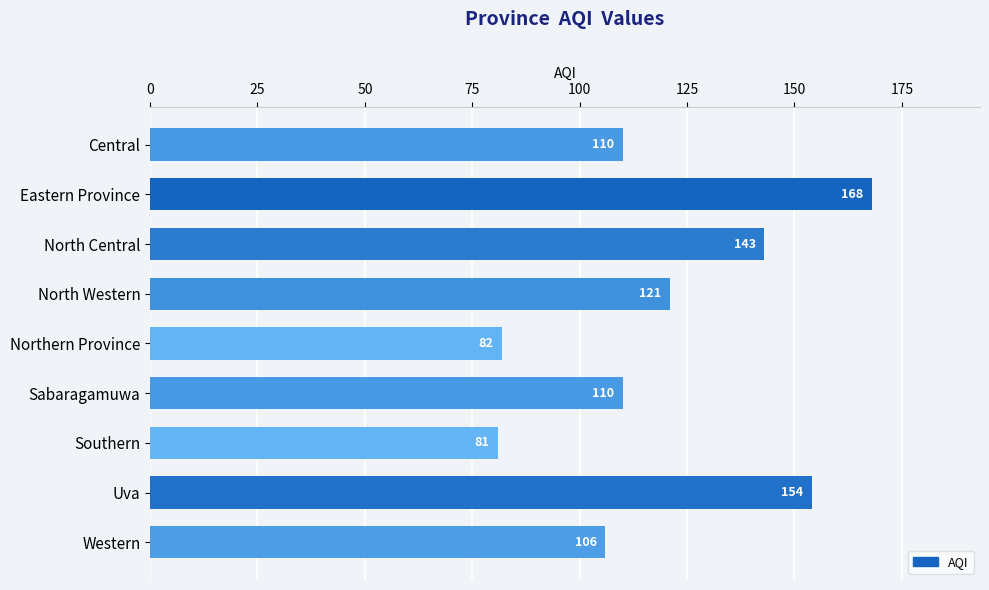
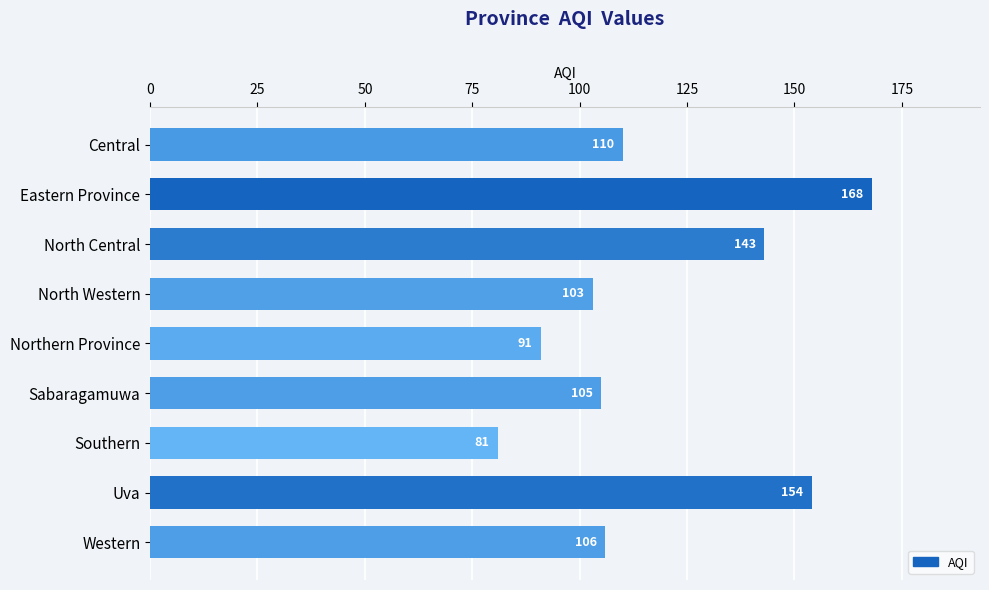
  {
    "Central": 110,
    "Eastern Province": 168,
    "North Central": 143,
-   "North Western": 121,
-   "Northern Province": 82,
-   "Sabaragamuwa": 110,
+   "North Western": 103,
+   "Northern Province": 91,
+   "Sabaragamuwa": 105,
    "Southern": 81,
    "Uva": 154,
    "Western": 106
  }
